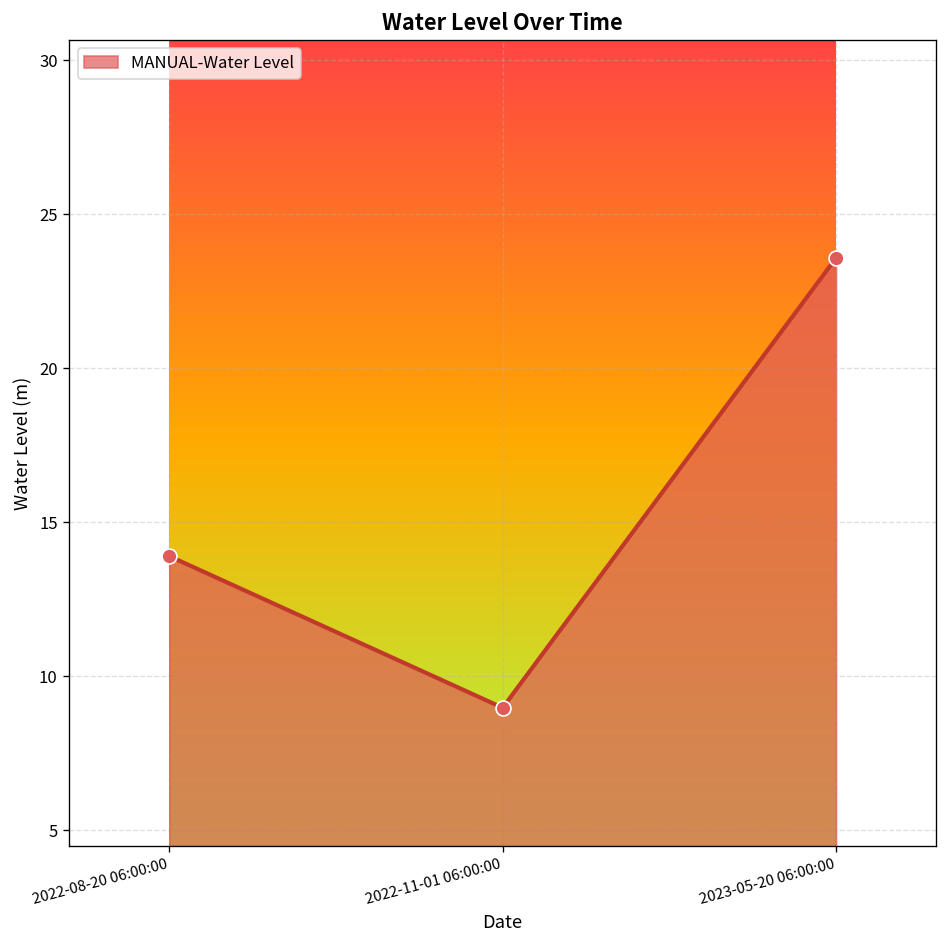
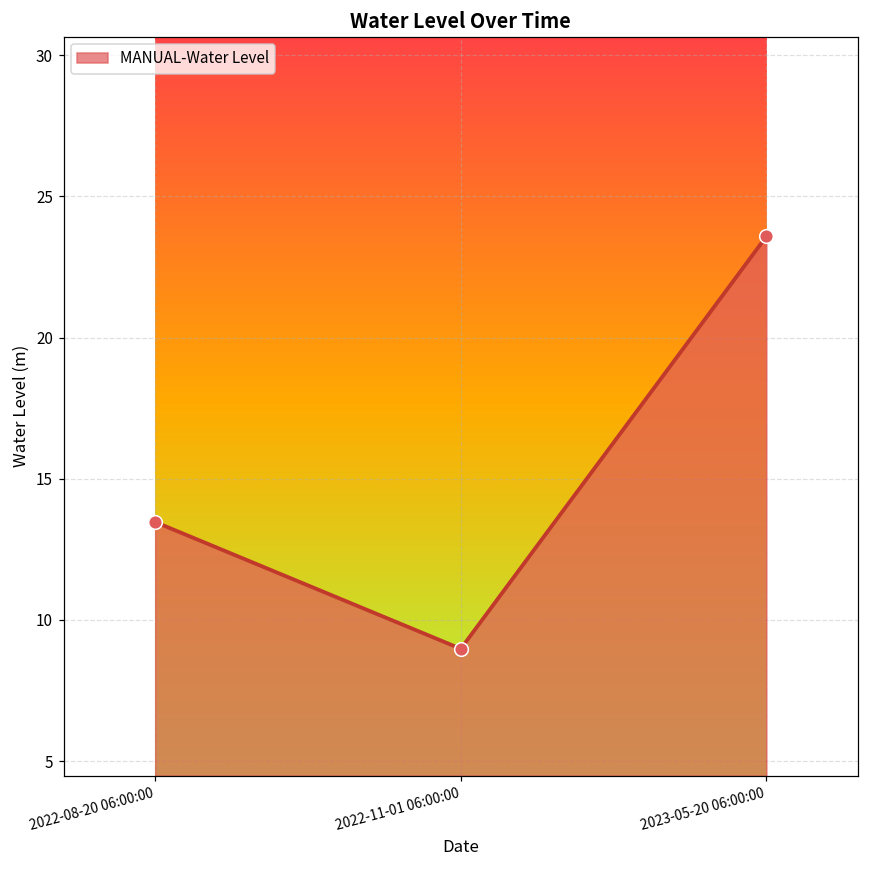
  {
-   "2022-08-20 06:00:00": 13.9,
+   "2022-08-20 06:00:00": 13.5,
    "2022-11-01 06:00:00": 9.0,
    "2023-05-20 06:00:00": 23.6
  }
